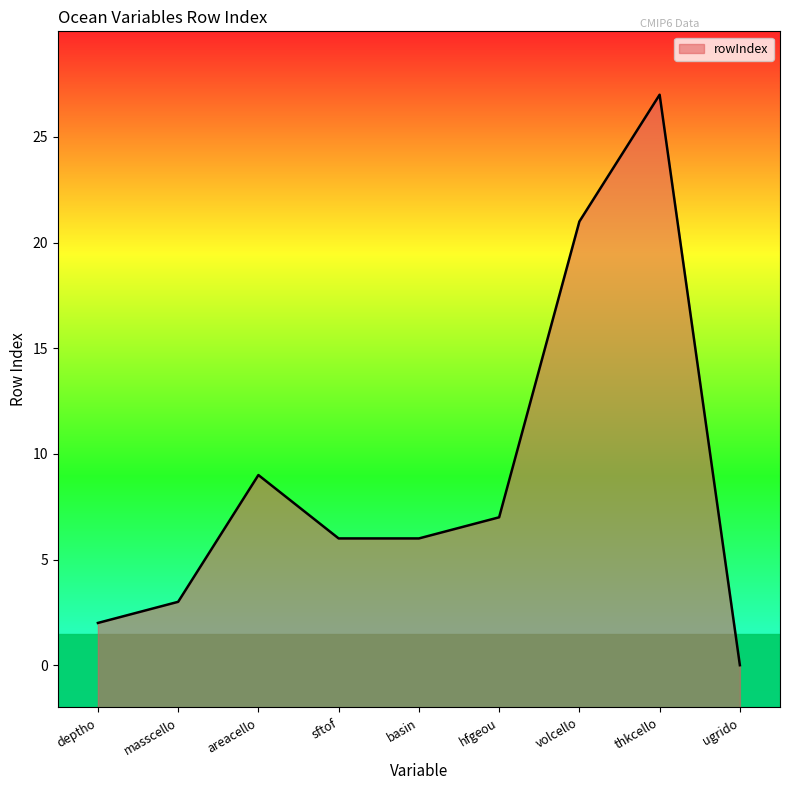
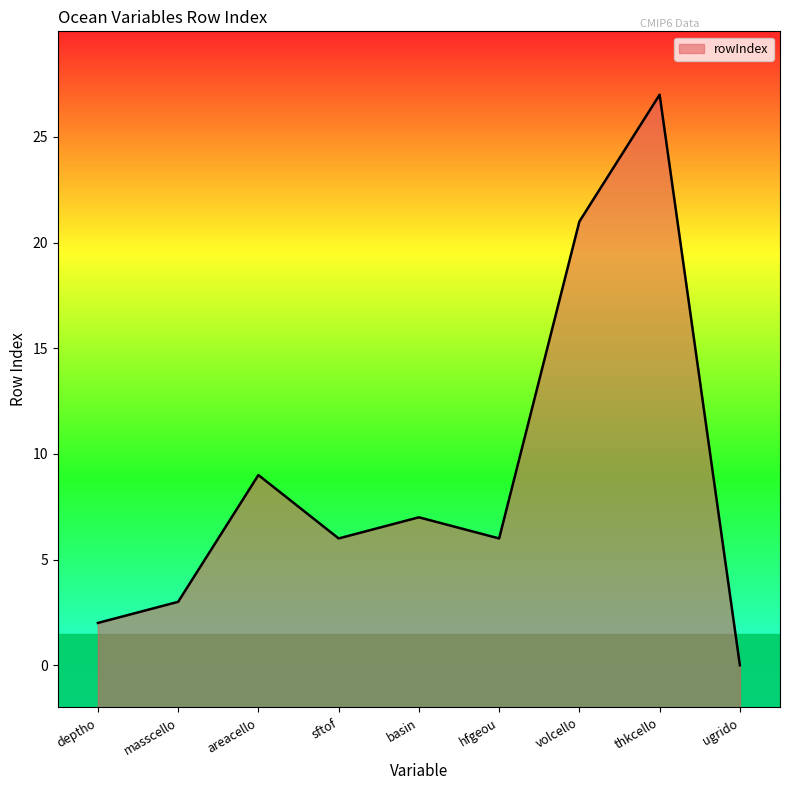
  {
    "deptho": 2,
    "masscello": 3,
    "areacello": 9,
    "sftof": 6,
-   "basin": 6,
-   "hfgeou": 7,
+   "basin": 7,
+   "hfgeou": 6,
    "volcello": 21,
    "thkcello": 27
  }
